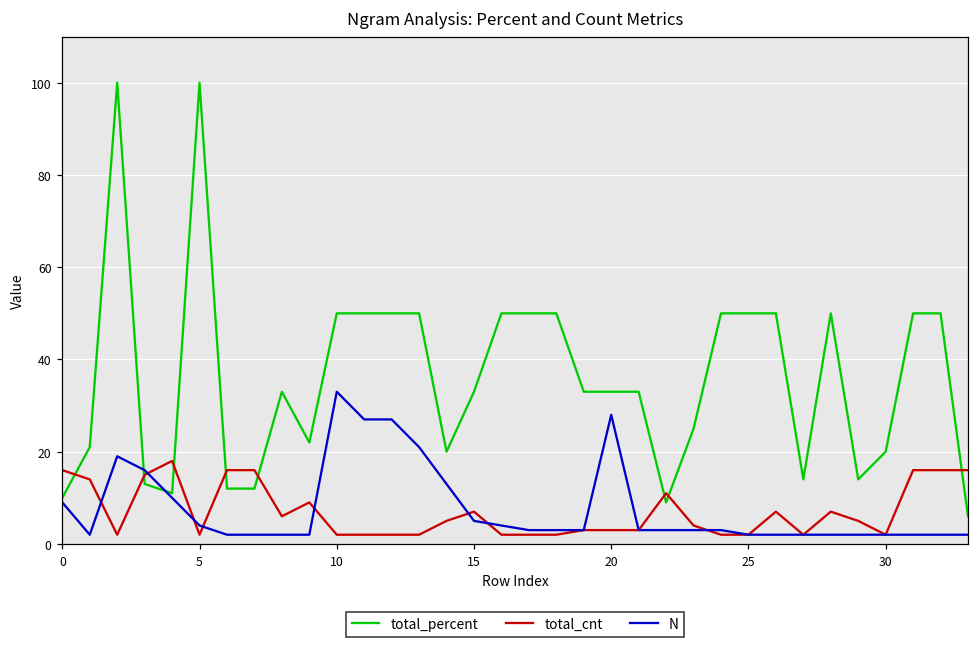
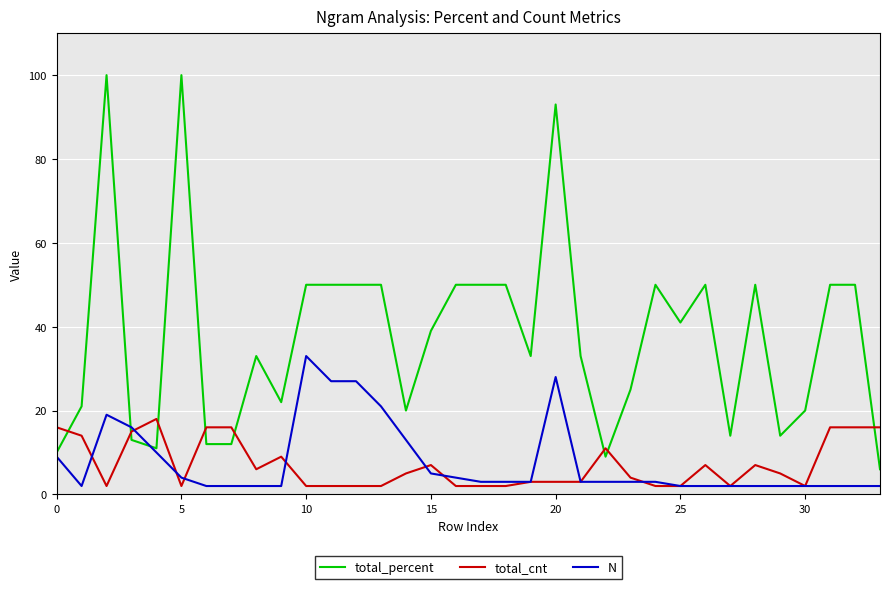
  {
    "total_percent": {
      "0": 10,
      "5": 100,
      "10": 50,
-     "15": 33,
-     "20": 33,
-     "25": 50,
+     "15": 39,
+     "20": 93,
+     "25": 41,
      "30": 20
    },
    "total_cnt": {
      "0": 16,
      "5": 2,
      "10": 2,
      "15": 7,
      "20": 3
    },
    "N": {
      "0": 9,
      "5": 4,
      "10": 33,
      "15": 5,
      "20": 28
    }
  }
